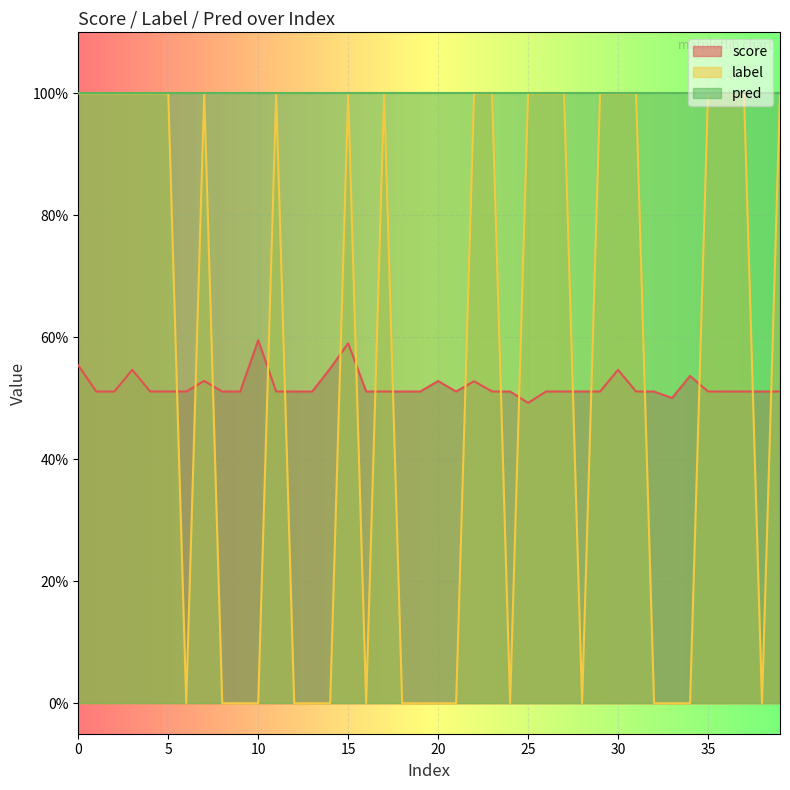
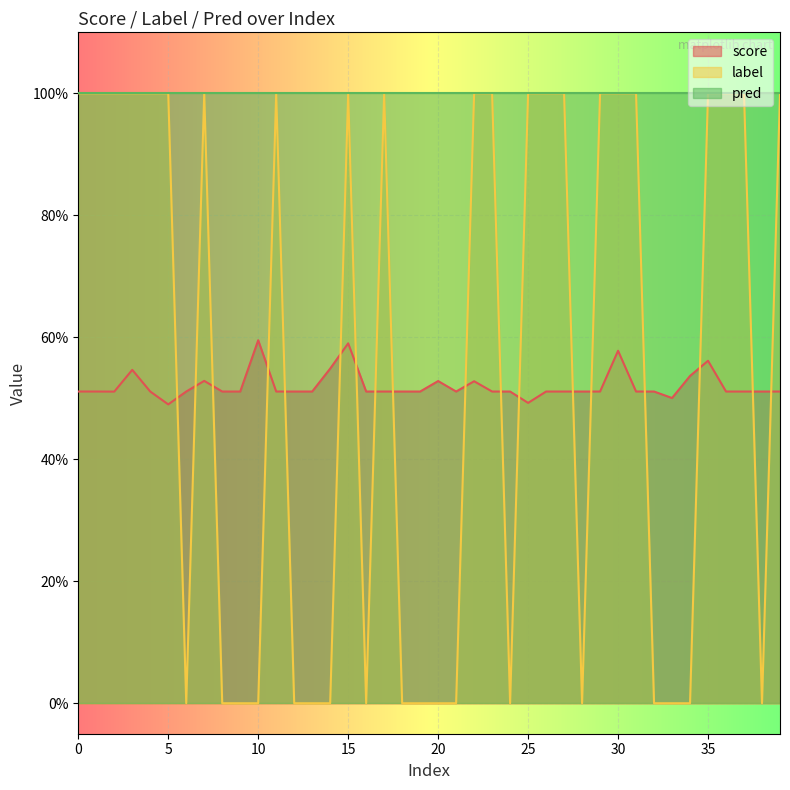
  {
    "score": {
-     "0": "55%",
-     "5": "51%",
+     "0": "51%",
+     "5": "49%",
      "10": "60%",
      "15": "59%",
      "20": "53%",
      "25": "49%",
-     "30": "55%",
-     "35": "51%"
+     "30": "58%",
+     "35": "56%"
    },
    "label": {
      "10": "0%",
      "20": "0%"
    },
    "pred": {
      "10": "100%",
      "20": "100%"
    }
  }
